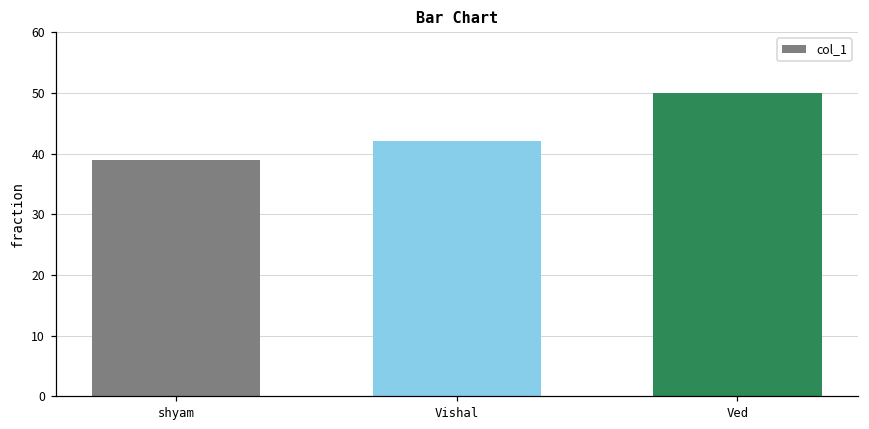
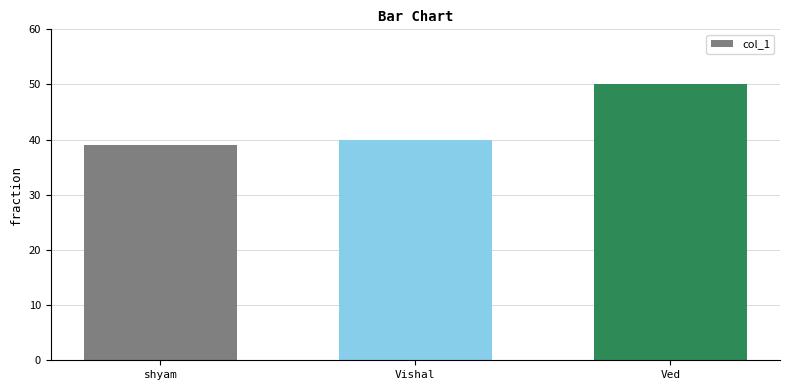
  {
    "shyam": 39,
-   "Vishal": 42,
+   "Vishal": 40,
    "Ved": 50
  }
